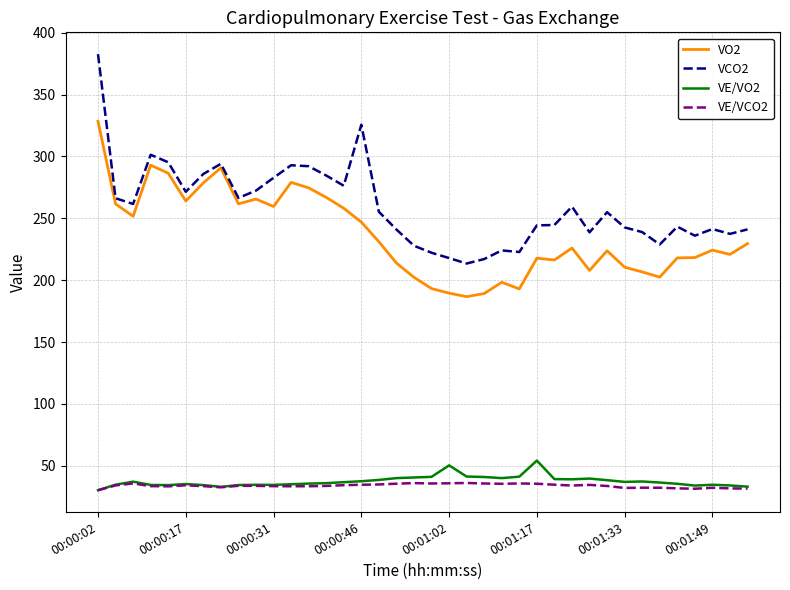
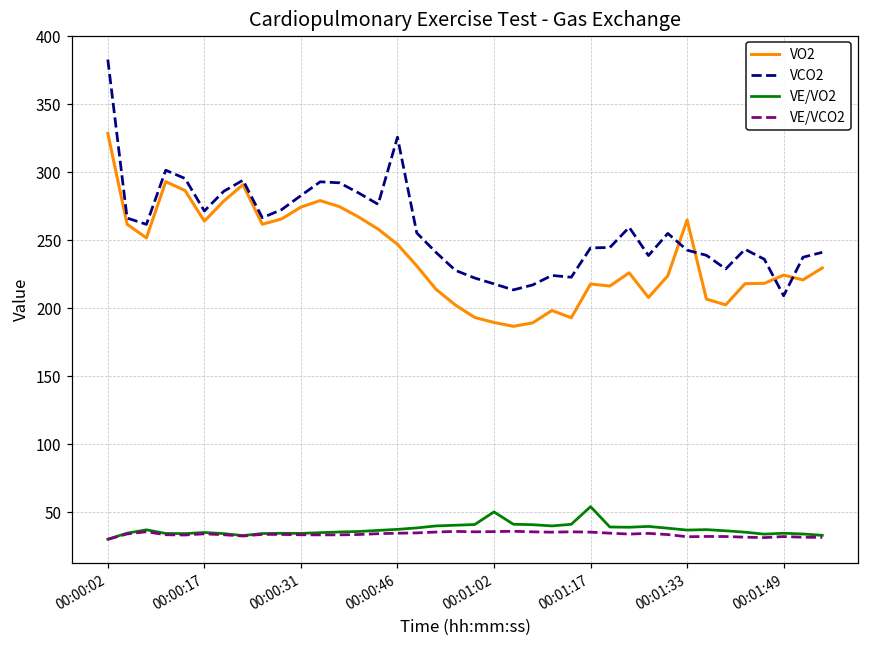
  {
    "VO2": {
      "00:00:02": 328,
      "00:00:17": 264,
-     "00:00:31": 260,
+     "00:00:31": 274,
      "00:00:46": 247,
      "00:01:02": 189,
      "00:01:17": 218,
-     "00:01:33": 210,
+     "00:01:33": 265,
      "00:01:49": 224
    },
    "VCO2": {
      "00:00:02": 383,
      "00:00:17": 271,
      "00:00:31": 283,
      "00:00:46": 326,
      "00:01:02": 218,
      "00:01:17": 244,
      "00:01:33": 243,
-     "00:01:49": 241
+     "00:01:49": 209
    },
    "VE/VO2": {
      "00:00:46": 37,
      "00:01:02": 50,
      "00:01:17": 54,
      "00:01:33": 37,
      "00:01:49": 35
    },
    "VE/VCO2": {
      "00:00:46": 35,
      "00:01:02": 36,
      "00:01:17": 35,
      "00:01:33": 32,
      "00:01:49": 32
    }
  }
